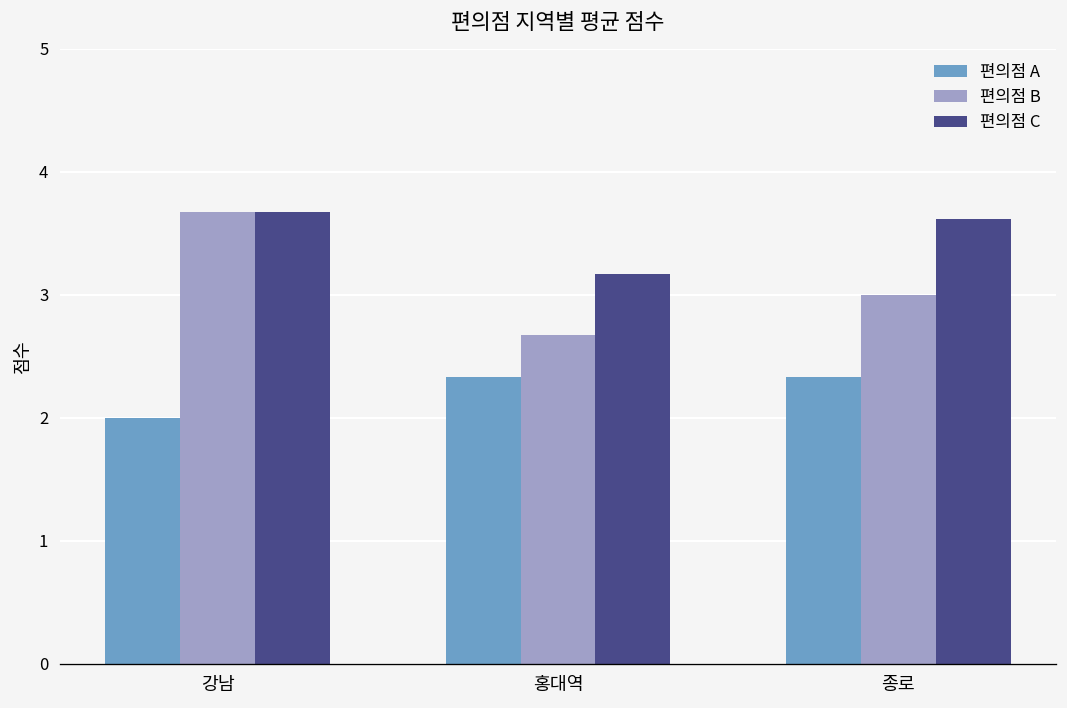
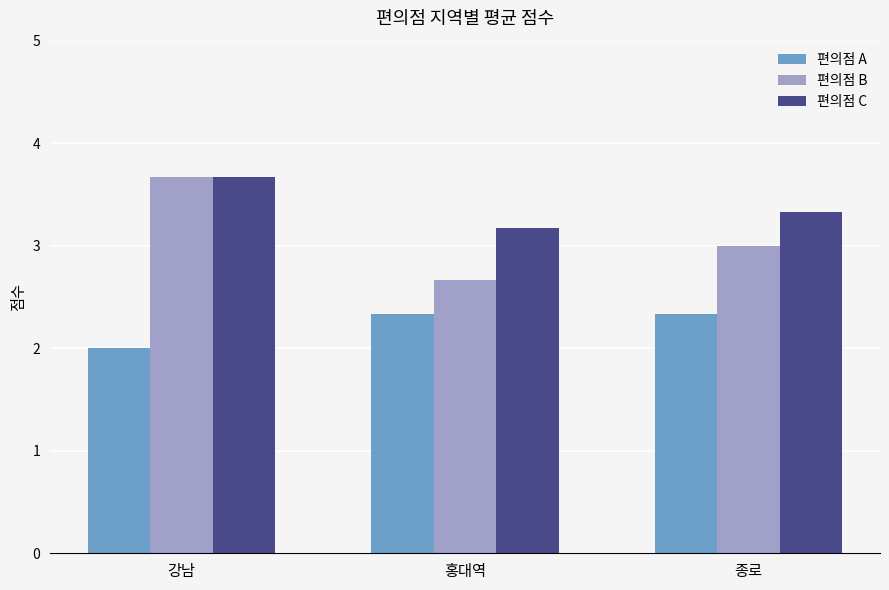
  {
    "편의점 C": {
      "강남": 3.67,
      "홍대역": 3.17,
-     "종로": 3.62
+     "종로": 3.33
    }
  }
